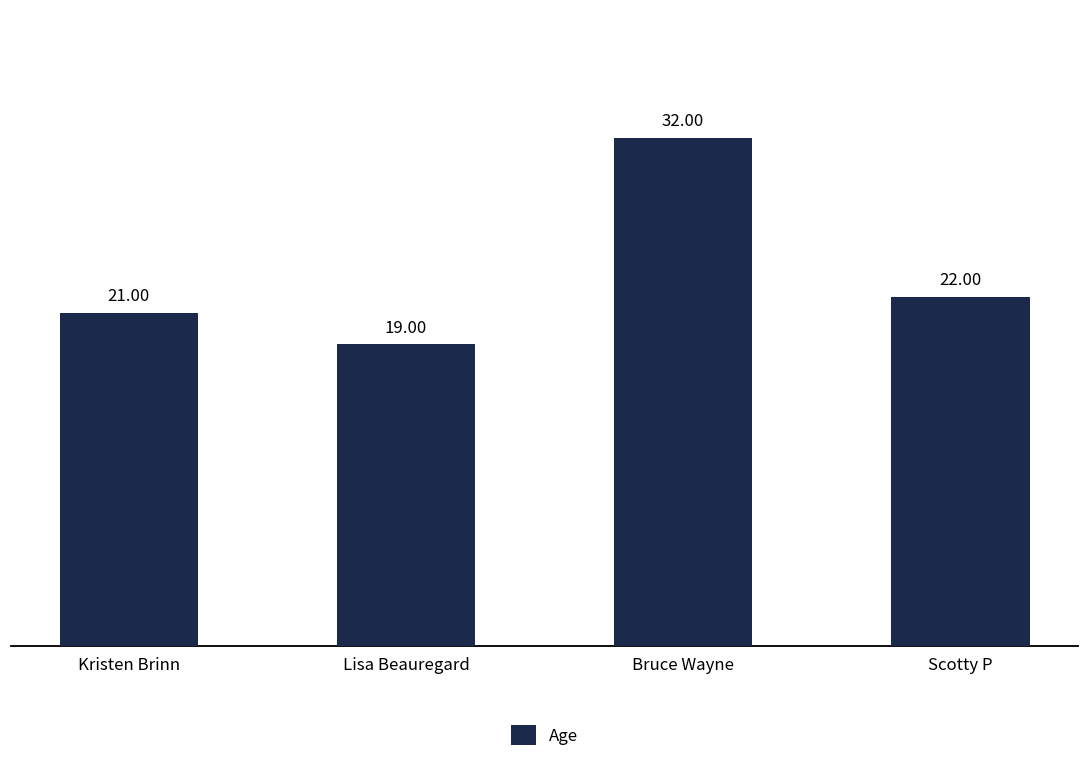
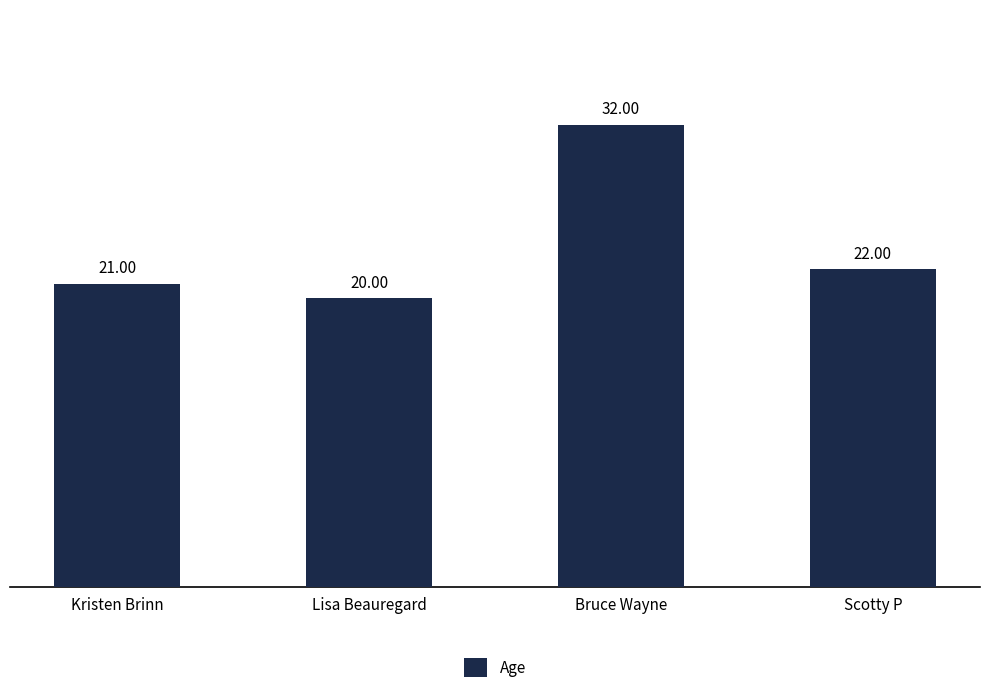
  {
    "Kristen Brinn": 21.00,
-   "Lisa Beauregard": 19.00,
+   "Lisa Beauregard": 20.00,
    "Bruce Wayne": 32.00,
    "Scotty P": 22.00
  }
